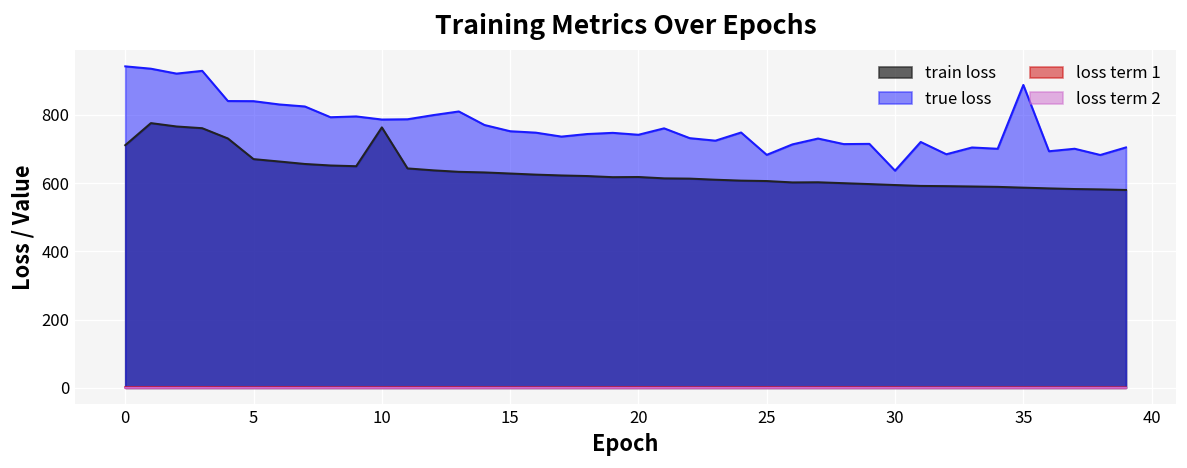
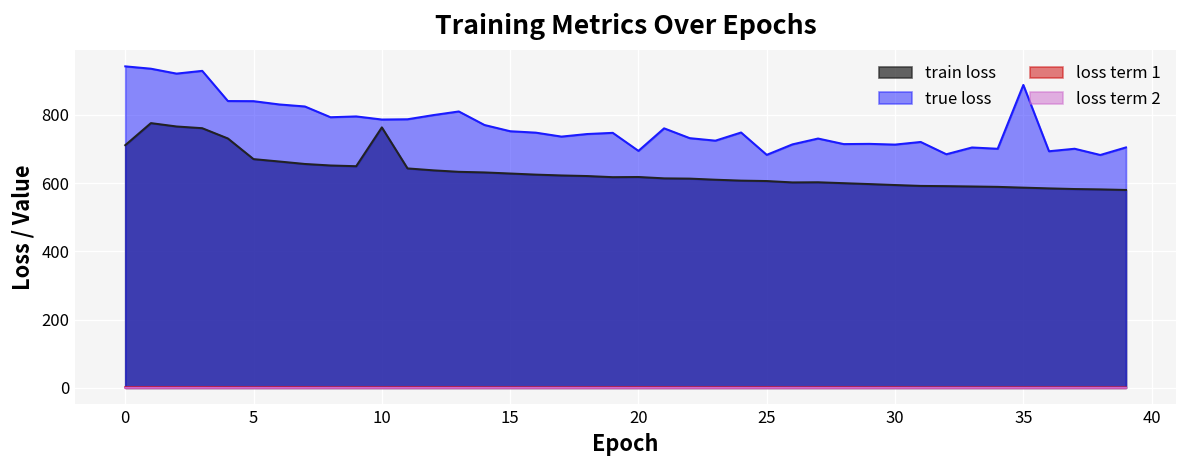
  {
    "train loss": {
      "0": 710,
      "5": 670,
      "10": 760,
      "15": 630,
      "20": 620,
      "25": 610,
      "30": 590,
      "35": 590
    },
    "true loss": {
      "0": 940,
      "5": 840,
      "10": 790,
      "15": 750,
-     "20": 740,
+     "20": 690,
      "25": 680,
-     "30": 640,
+     "30": 710,
      "35": 890
    },
    "loss term 2": {
      "0": 0,
      "5": 0,
      "10": 0,
      "15": 0,
      "20": 0,
      "25": 0,
      "30": 0,
      "35": 0
    }
  }
